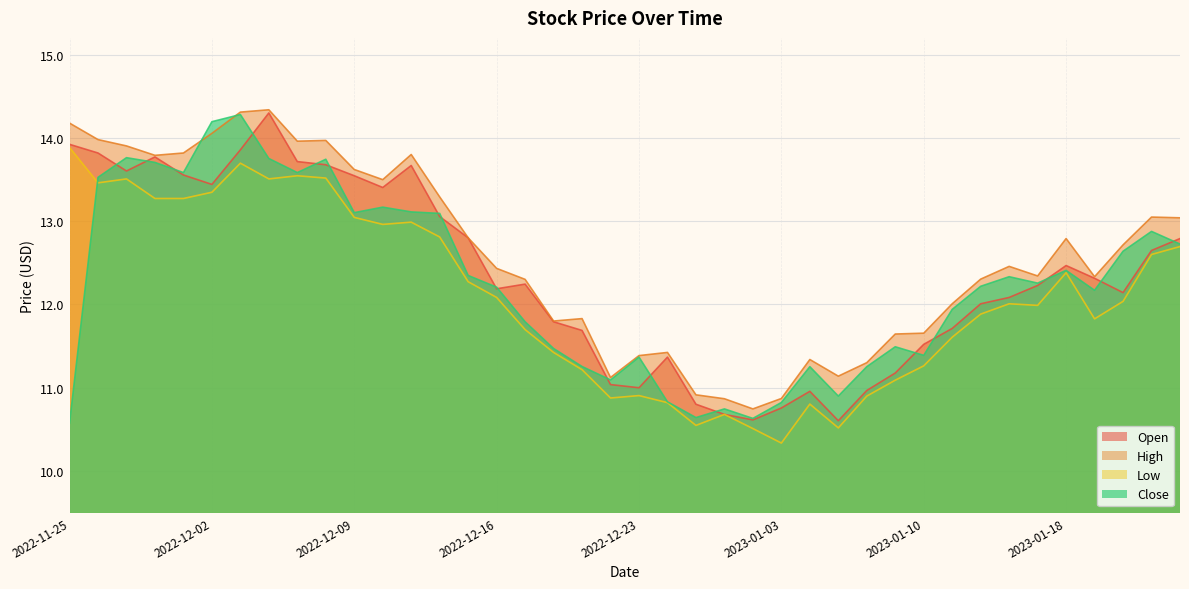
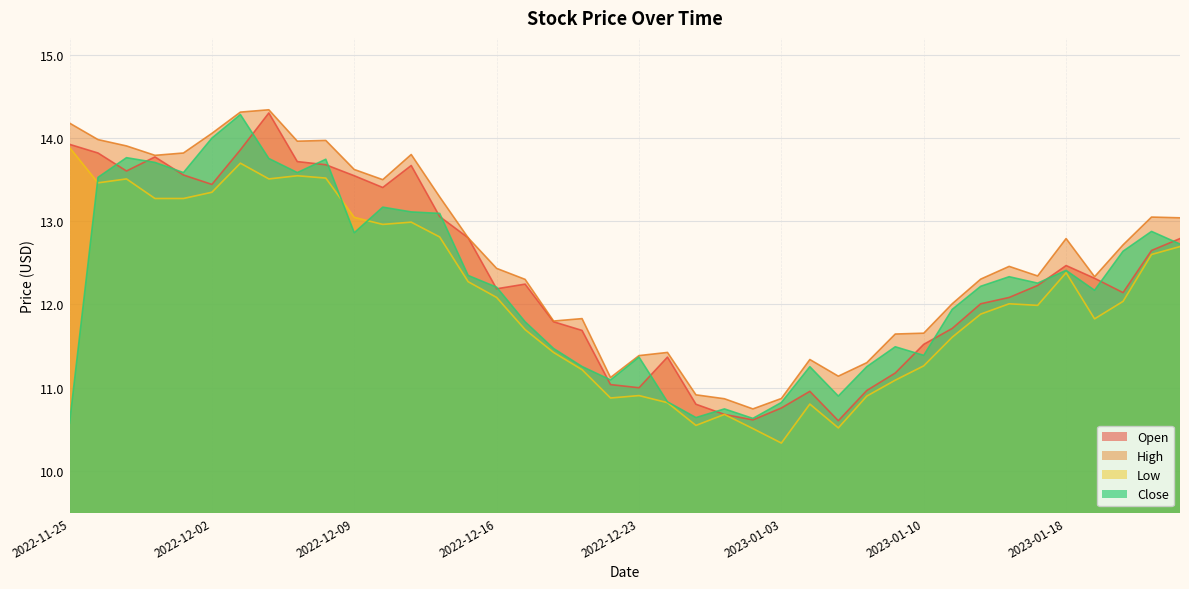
  {
    "Close": {
      "2022-11-25": 10.6,
-     "2022-12-02": 14.2,
-     "2022-12-09": 13.1,
+     "2022-12-02": 14.0,
+     "2022-12-09": 12.9,
      "2023-01-03": 10.8,
      "2023-01-10": 11.4
    }
  }
